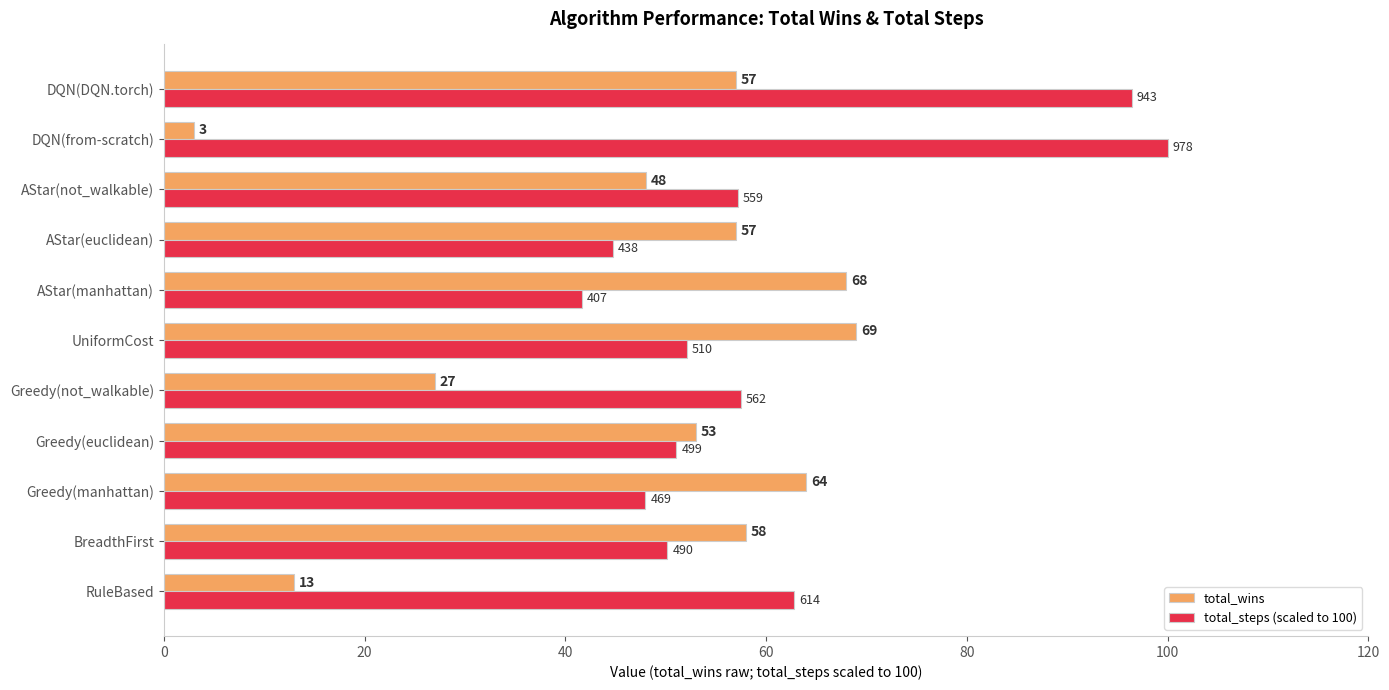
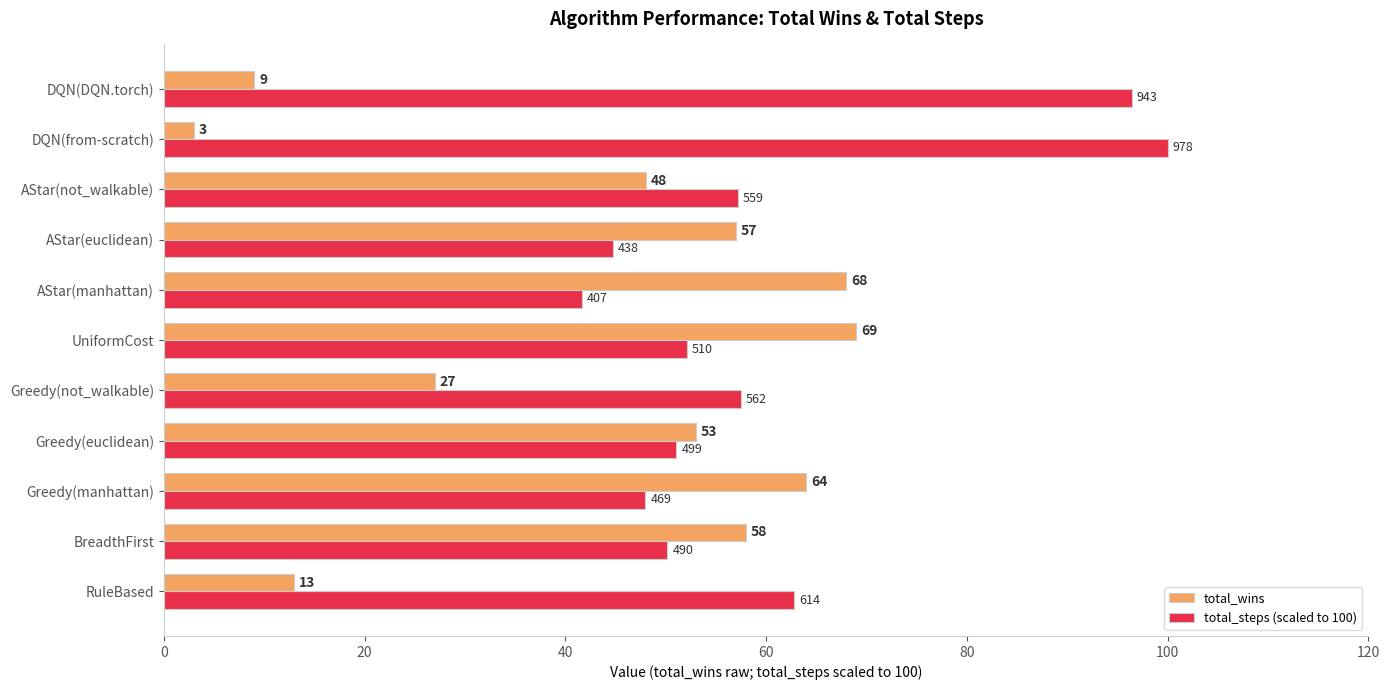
  {
    "total_wins": {
-     "DQN(DQN.torch)": 57,
+     "DQN(DQN.torch)": 9,
      "DQN(from-scratch)": 3,
      "AStar(not_walkable)": 48,
      "AStar(euclidean)": 57,
      "AStar(manhattan)": 68,
      "UniformCost": 69,
      "Greedy(not_walkable)": 27,
      "Greedy(euclidean)": 53,
      "Greedy(manhattan)": 64,
      "BreadthFirst": 58,
      "RuleBased": 13
    }
  }
